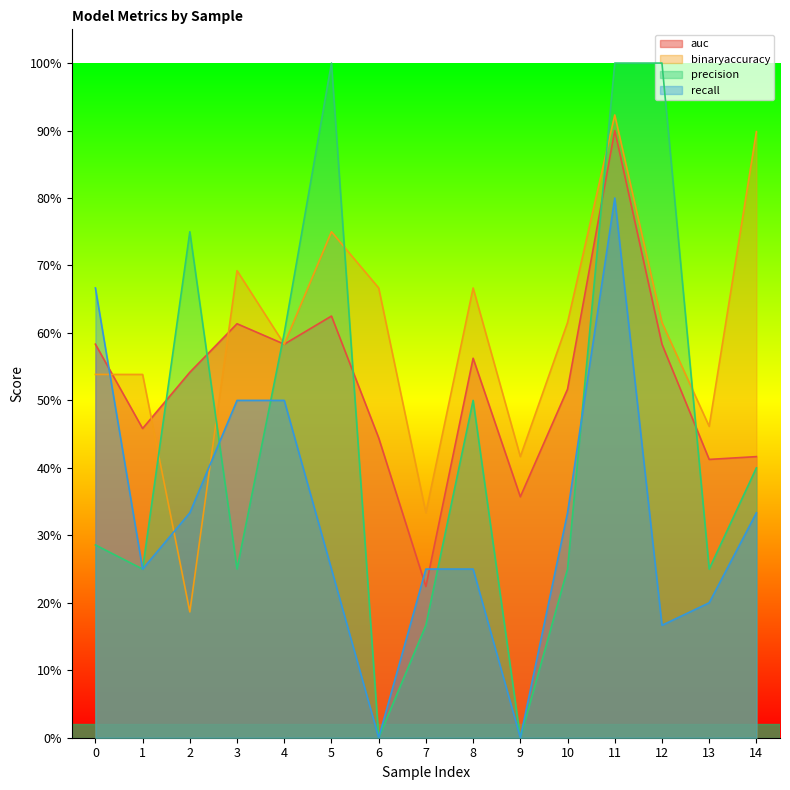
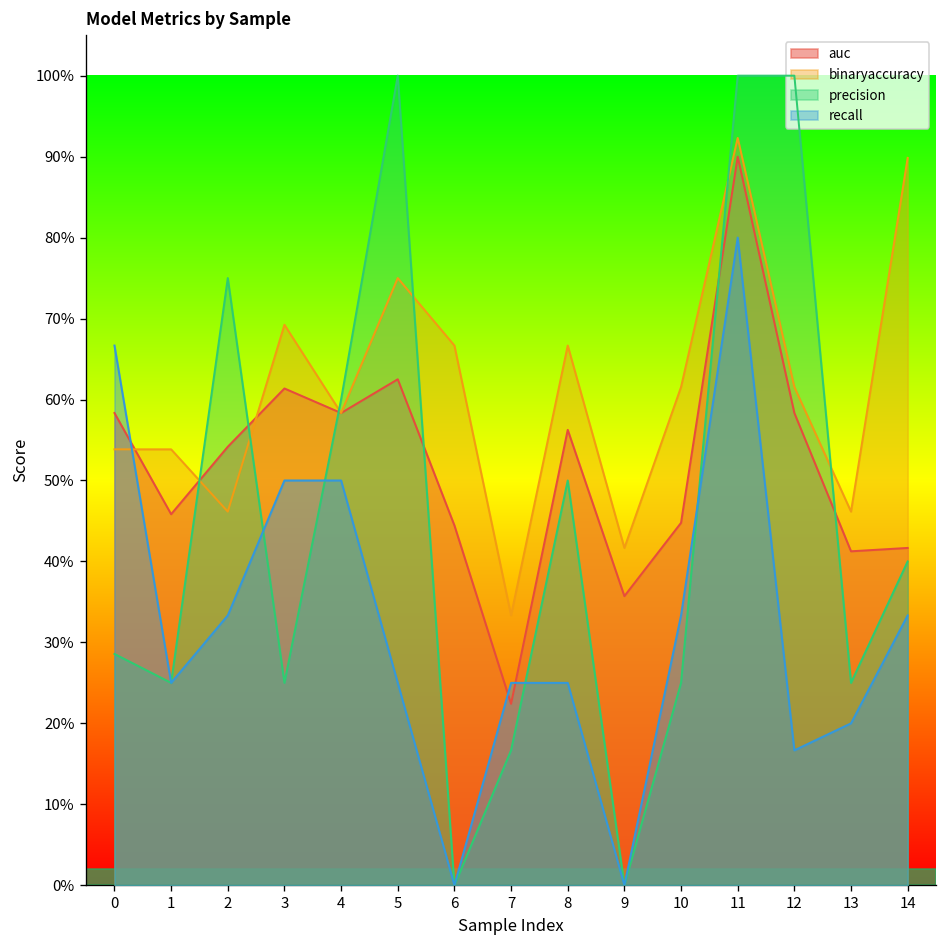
  {
    "auc": {
      "0": "58%",
      "1": "46%",
      "2": "54%",
      "3": "61%",
      "5": "63%",
      "6": "44%",
      "7": "22%",
      "8": "56%",
      "9": "36%",
-     "10": "52%",
+     "10": "45%",
      "11": "90%",
      "12": "58%",
      "13": "41%",
      "14": "42%"
    },
    "binaryaccuracy": {
      "0": "54%",
      "1": "54%",
-     "2": "19%",
+     "2": "46%",
      "3": "69%",
      "5": "75%",
      "6": "67%",
      "7": "33%",
      "8": "67%",
      "9": "42%",
      "10": "62%",
      "11": "92%",
      "12": "62%",
      "13": "46%",
      "14": "90%"
    },
    "precision": {
      "0": "29%",
      "2": "75%",
      "3": "25%",
      "4": "60%",
      "5": "100%",
      "7": "17%",
      "8": "50%",
      "10": "25%",
      "11": "100%",
      "13": "25%",
      "14": "40%"
    },
    "recall": {
      "0": "67%",
      "2": "33%",
      "3": "50%",
      "4": "50%",
      "5": "25%",
      "7": "25%",
      "8": "25%",
      "10": "33%",
      "11": "80%",
      "12": "17%",
      "13": "20%",
      "14": "33%"
    }
  }
